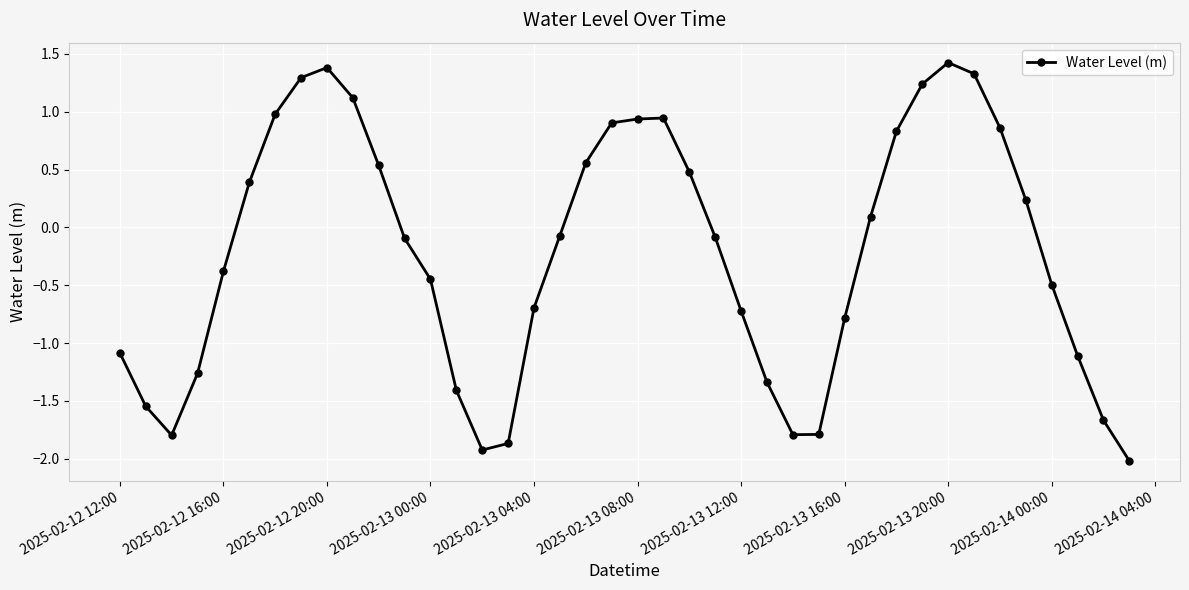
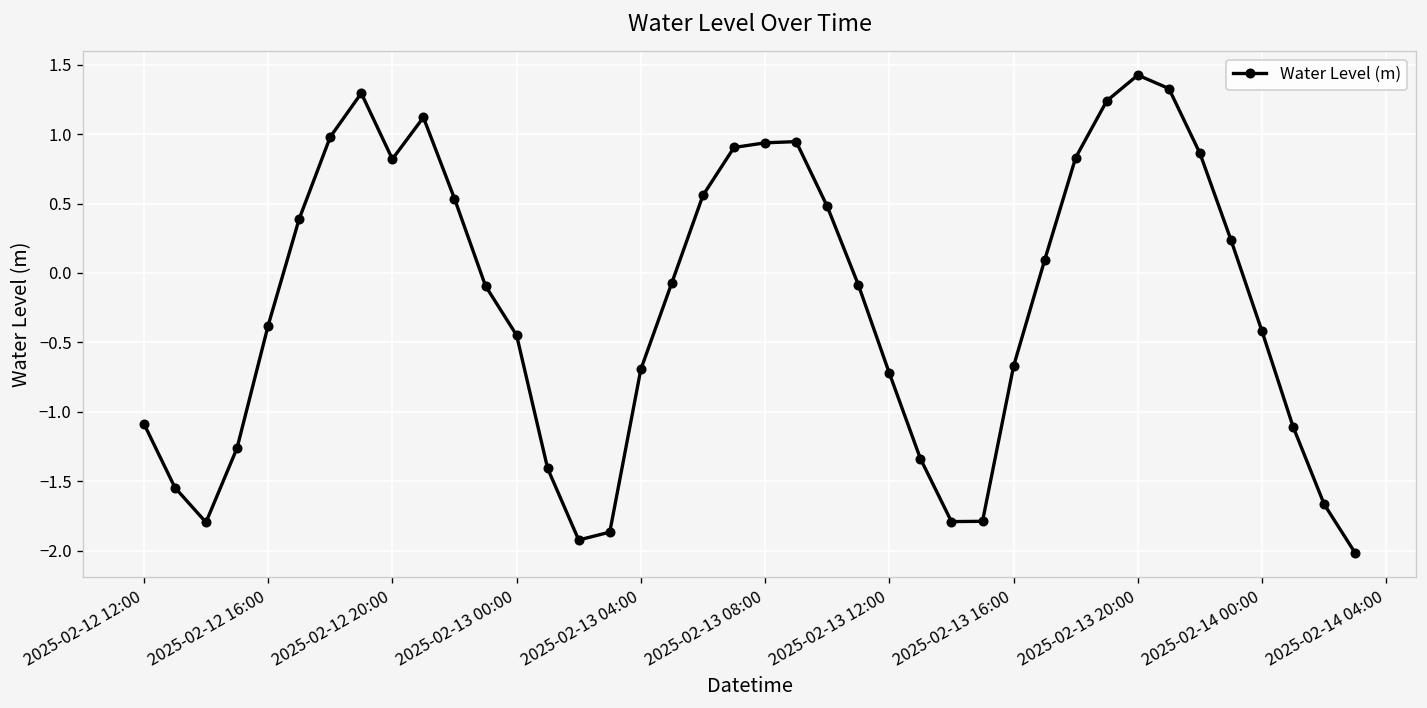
  {
    "2025-02-12 12:00": -1.09,
    "2025-02-12 16:00": -0.38,
-   "2025-02-12 20:00": 1.38,
+   "2025-02-12 20:00": 0.82,
    "2025-02-13 00:00": -0.45,
    "2025-02-13 04:00": -0.69,
    "2025-02-13 08:00": 0.94,
    "2025-02-13 12:00": -0.72,
-   "2025-02-13 16:00": -0.79,
+   "2025-02-13 16:00": -0.67,
    "2025-02-13 20:00": 1.43,
-   "2025-02-14 00:00": -0.49
+   "2025-02-14 00:00": -0.42
  }
